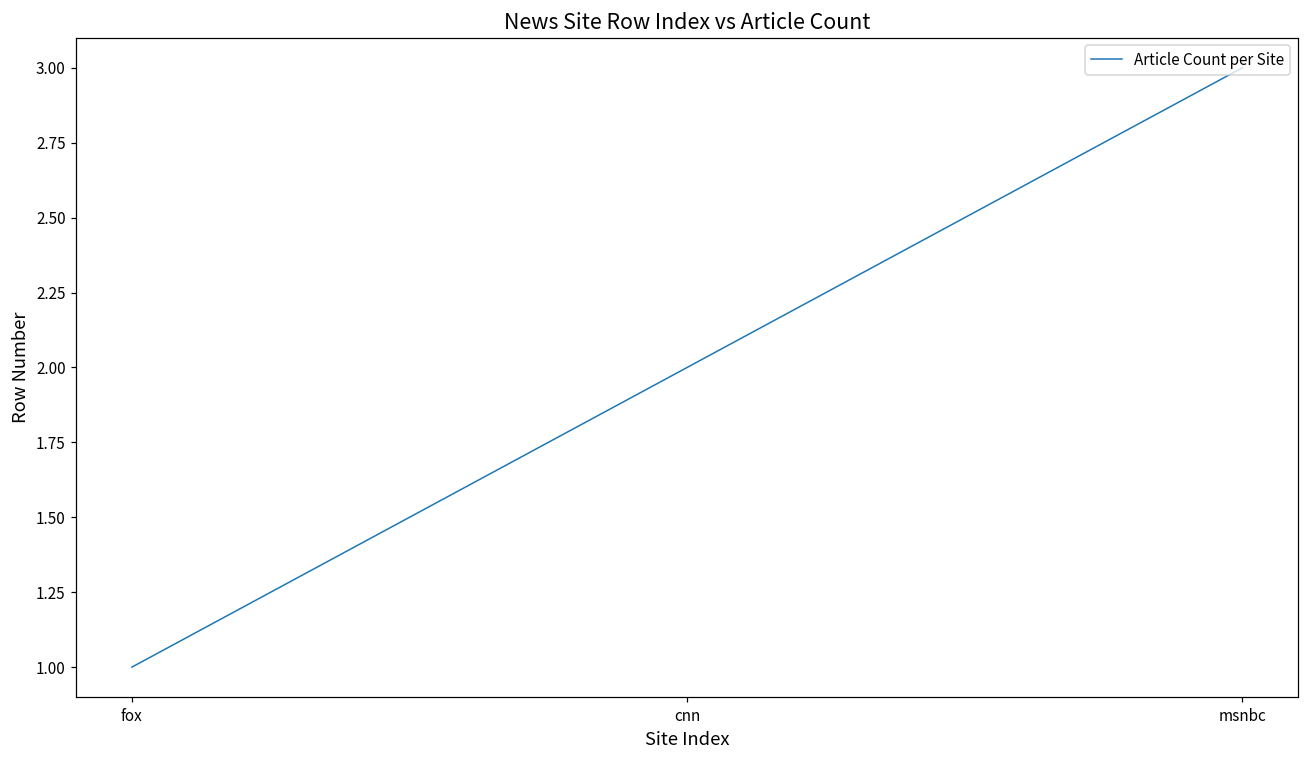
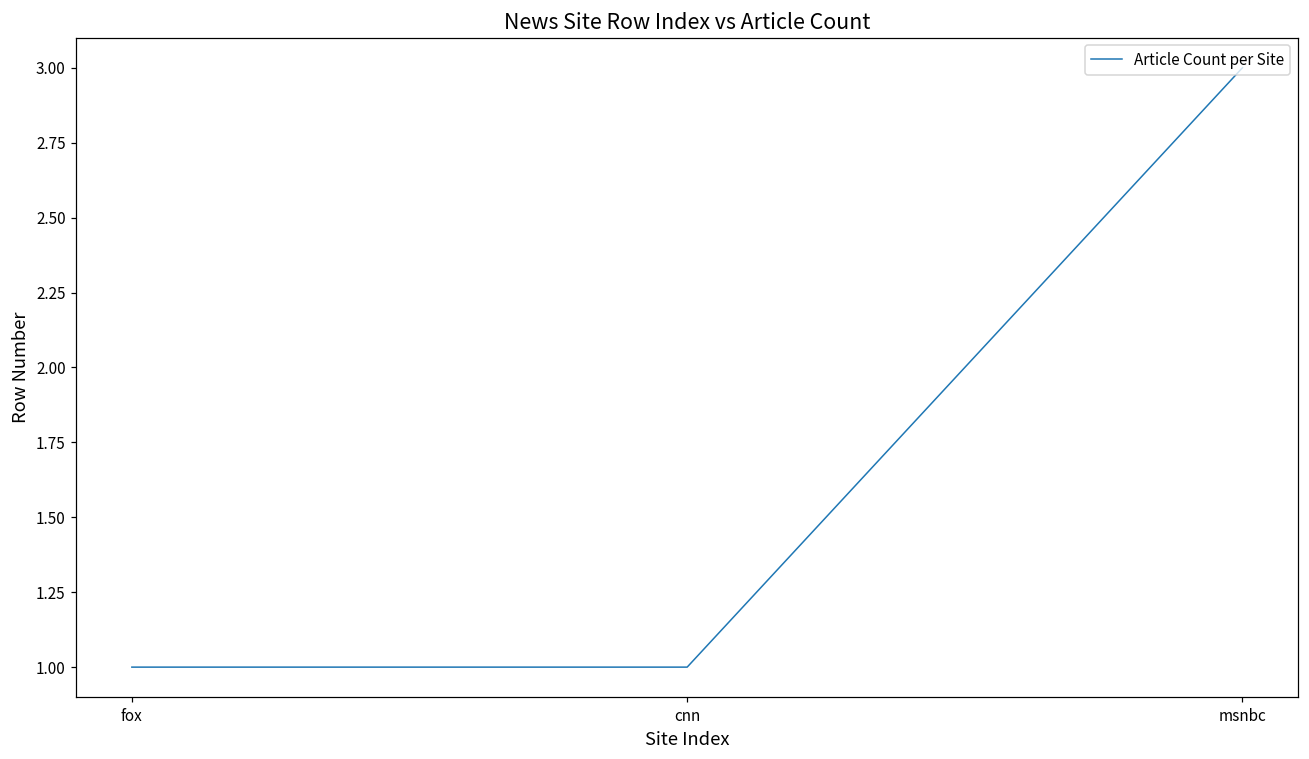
  {
    "fox": 1,
-   "cnn": 2
+   "cnn": 1
  }
